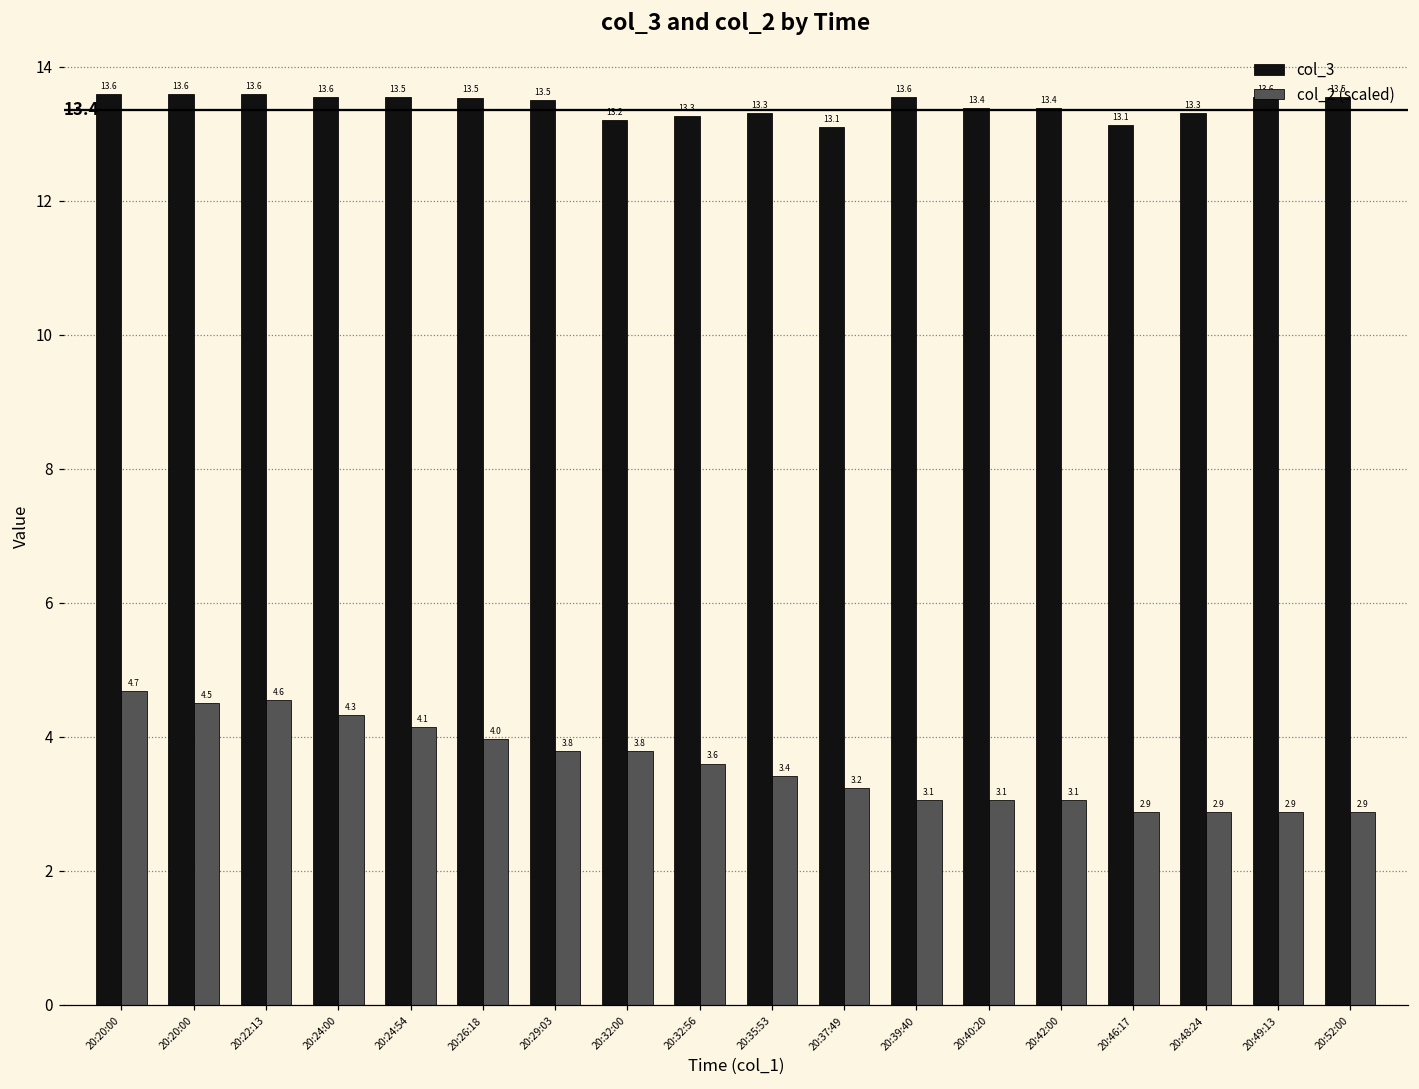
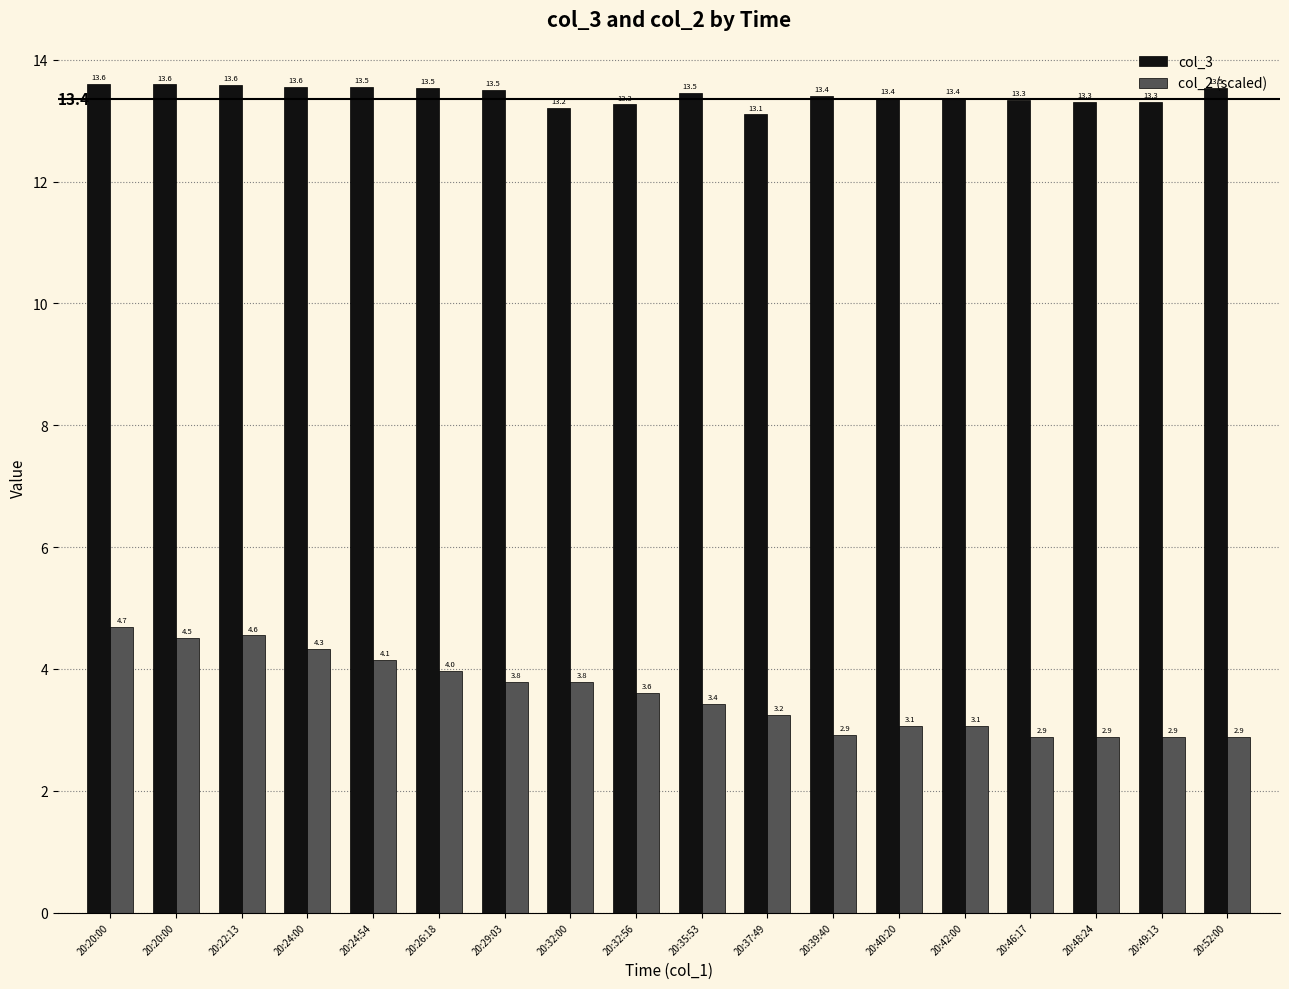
  {
    "col_3": {
      "20:22:13": 13.6,
      "20:24:00": 13.6,
      "20:24:54": 13.5,
      "20:26:18": 13.5,
      "20:29:03": 13.5,
      "20:32:00": 13.2,
      "20:32:56": 13.3,
-     "20:35:53": 13.3,
+     "20:35:53": 13.5,
      "20:37:49": 13.1,
-     "20:39:40": 13.6,
+     "20:39:40": 13.4,
      "20:40:20": 13.4,
      "20:42:00": 13.4,
-     "20:46:17": 13.1,
+     "20:46:17": 13.3,
      "20:48:24": 13.3,
-     "20:49:13": 13.6,
+     "20:49:13": 13.3,
      "20:52:00": 13.5
    },
    "col_2 (scaled)": {
      "20:22:13": 4.6,
      "20:24:00": 4.3,
      "20:24:54": 4.1,
      "20:26:18": 4.0,
      "20:29:03": 3.8,
      "20:32:00": 3.8,
      "20:32:56": 3.6,
      "20:35:53": 3.4,
      "20:37:49": 3.2,
-     "20:39:40": 3.1,
+     "20:39:40": 2.9,
      "20:40:20": 3.1,
      "20:42:00": 3.1,
      "20:46:17": 2.9,
      "20:48:24": 2.9,
      "20:49:13": 2.9,
      "20:52:00": 2.9
    }
  }
